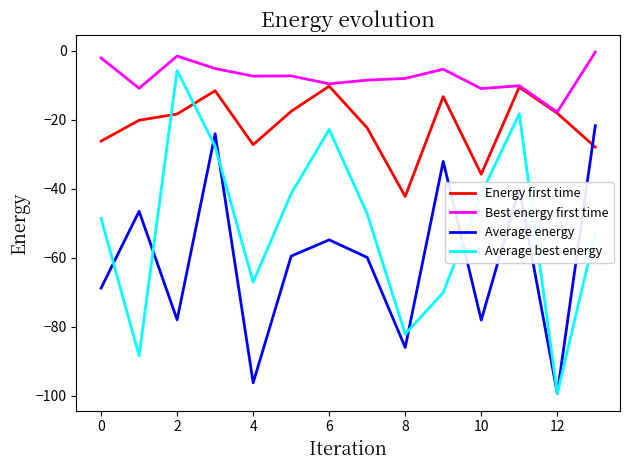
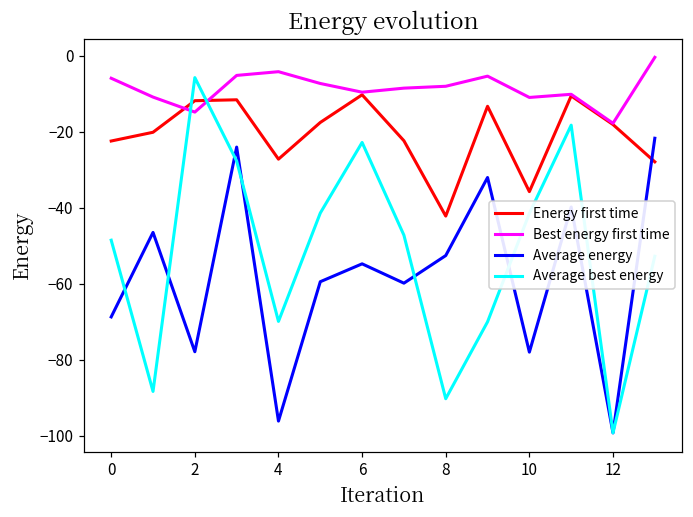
  {
    "Energy first time": {
-     "0": -26,
-     "2": -18,
+     "0": -22,
+     "2": -12,
      "4": -27,
      "8": -42,
      "10": -36
    },
    "Best energy first time": {
-     "0": -2,
-     "2": -2,
-     "4": -7,
+     "0": -6,
+     "2": -15,
+     "4": -4,
      "8": -8,
      "10": -11
    },
    "Average energy": {
      "0": -69,
      "2": -78,
      "4": -96,
      "6": -55,
-     "8": -86,
+     "8": -53,
      "10": -78
    },
    "Average best energy": {
      "0": -49,
      "2": -6,
-     "4": -67,
+     "4": -70,
      "6": -23,
-     "8": -82
+     "8": -90
    }
  }
